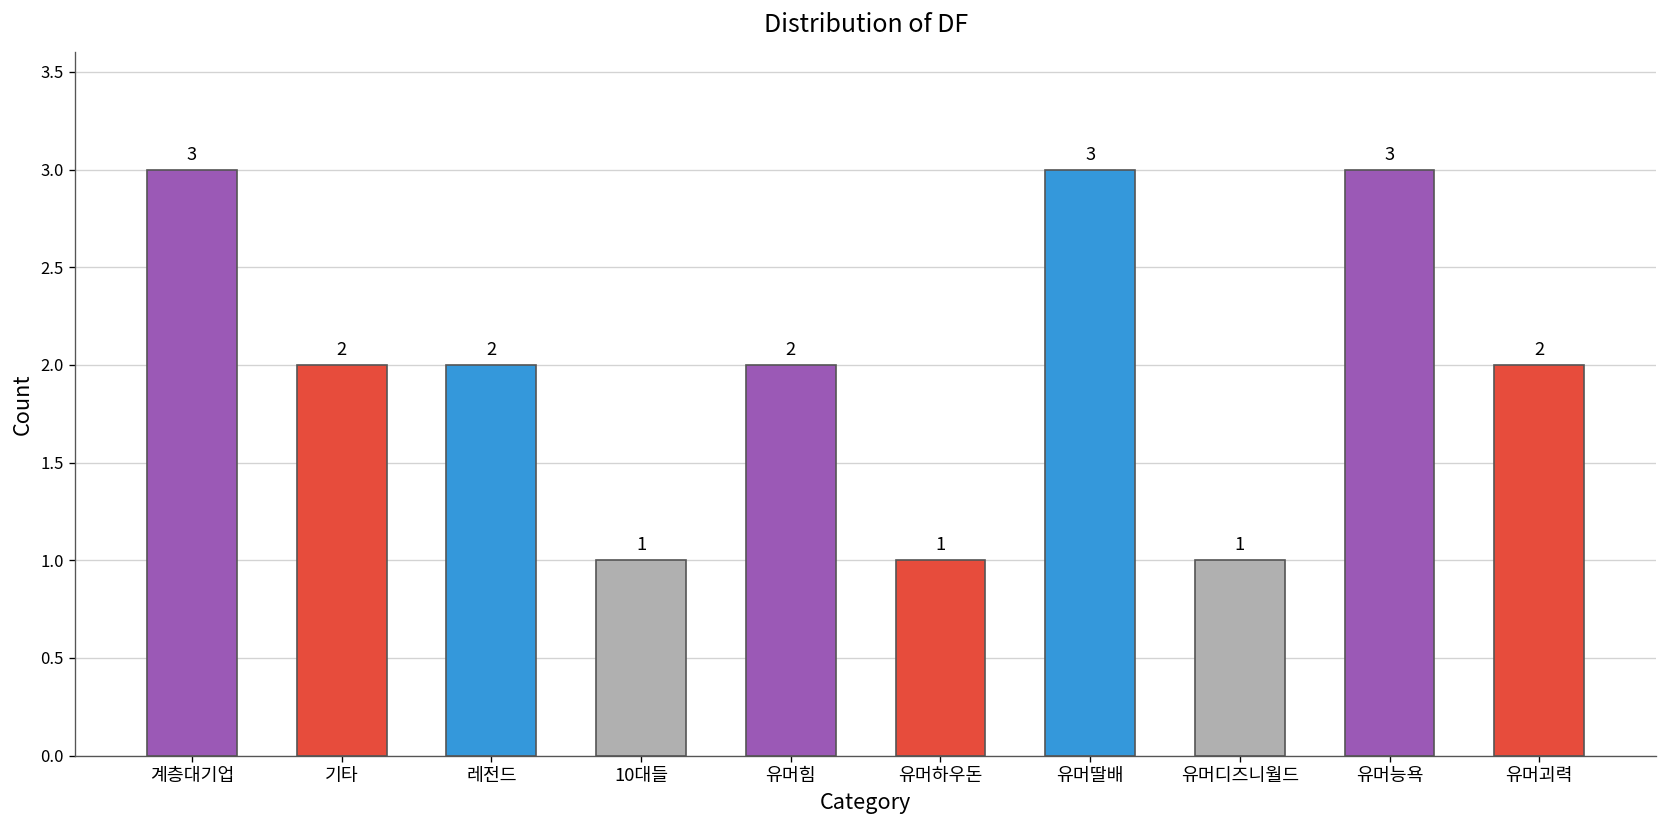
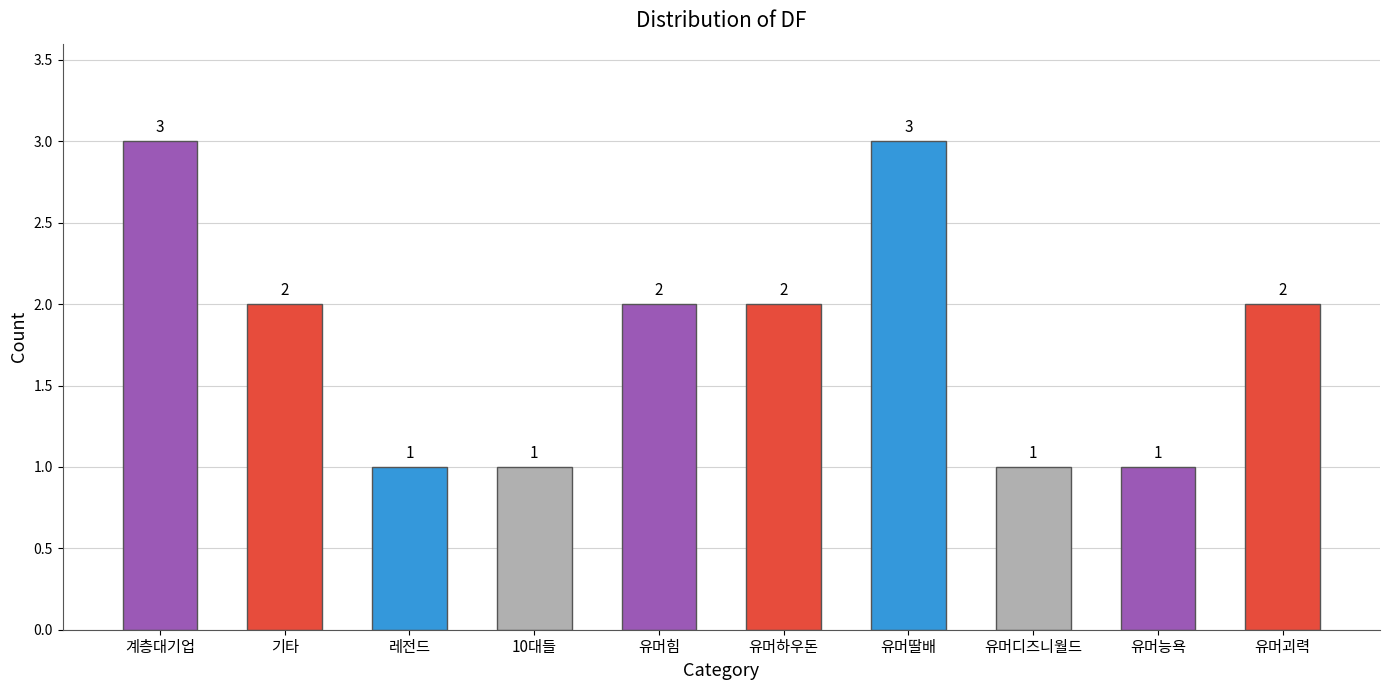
  {
    "계층대기업": 3,
    "기타": 2,
-   "레전드": 2,
+   "레전드": 1,
    "10대들": 1,
    "유머힘": 2,
-   "유머하우돈": 1,
+   "유머하우돈": 2,
    "유머딸배": 3,
    "유머디즈니월드": 1,
-   "유머능욕": 3,
+   "유머능욕": 1,
    "유머괴력": 2
  }
